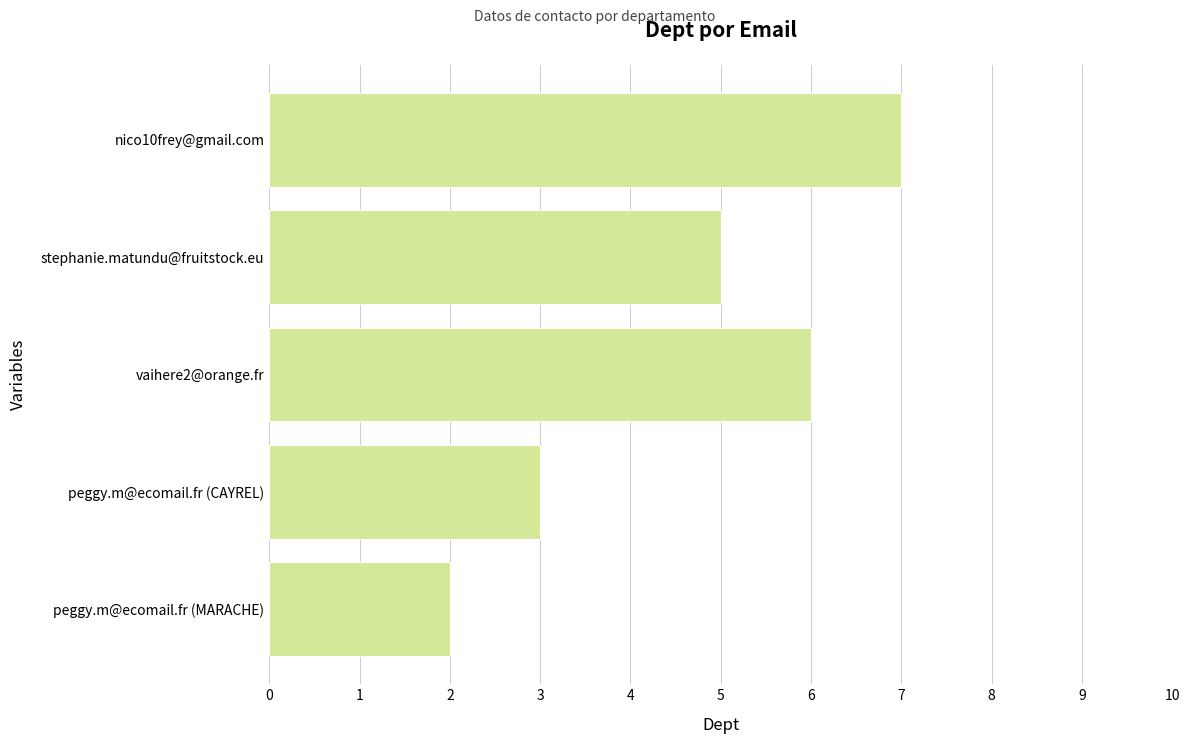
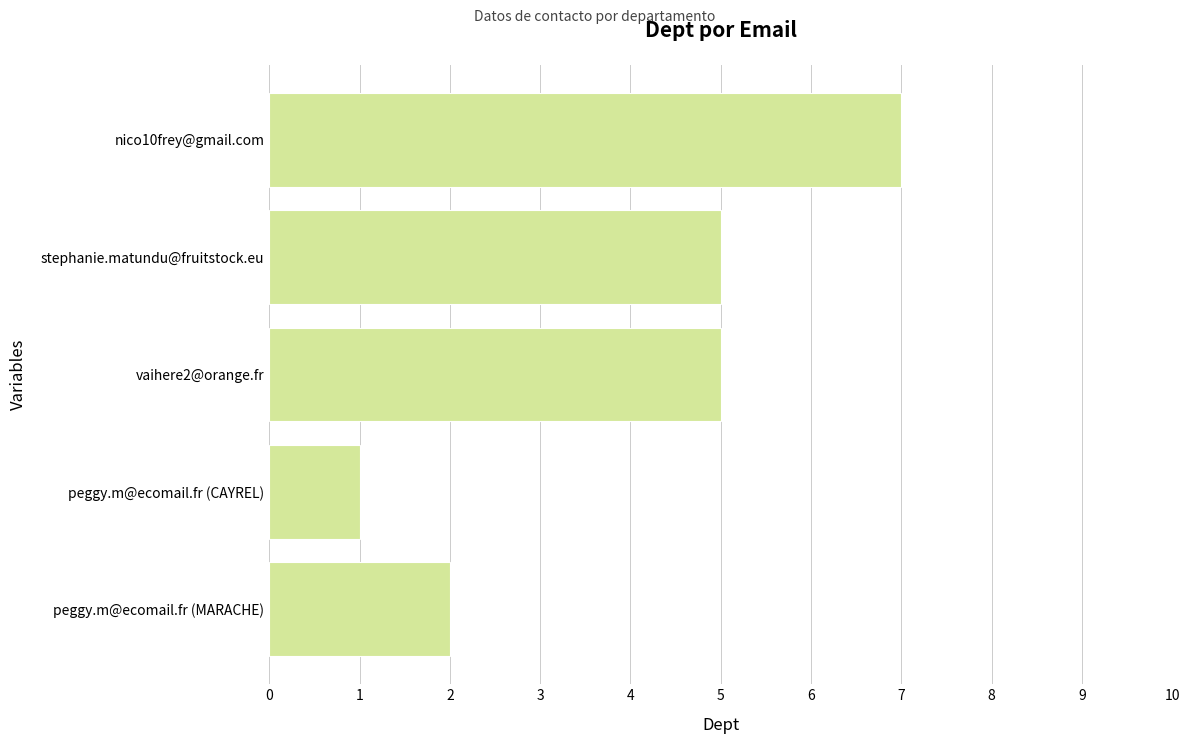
  {
    "nico10frey@gmail.com": 7,
    "stephanie.matundu@fruitstock.eu": 5,
-   "vaihere2@orange.fr": 6,
-   "peggy.m@ecomail.fr (CAYREL)": 3,
+   "vaihere2@orange.fr": 5,
+   "peggy.m@ecomail.fr (CAYREL)": 1,
    "peggy.m@ecomail.fr (MARACHE)": 2
  }
